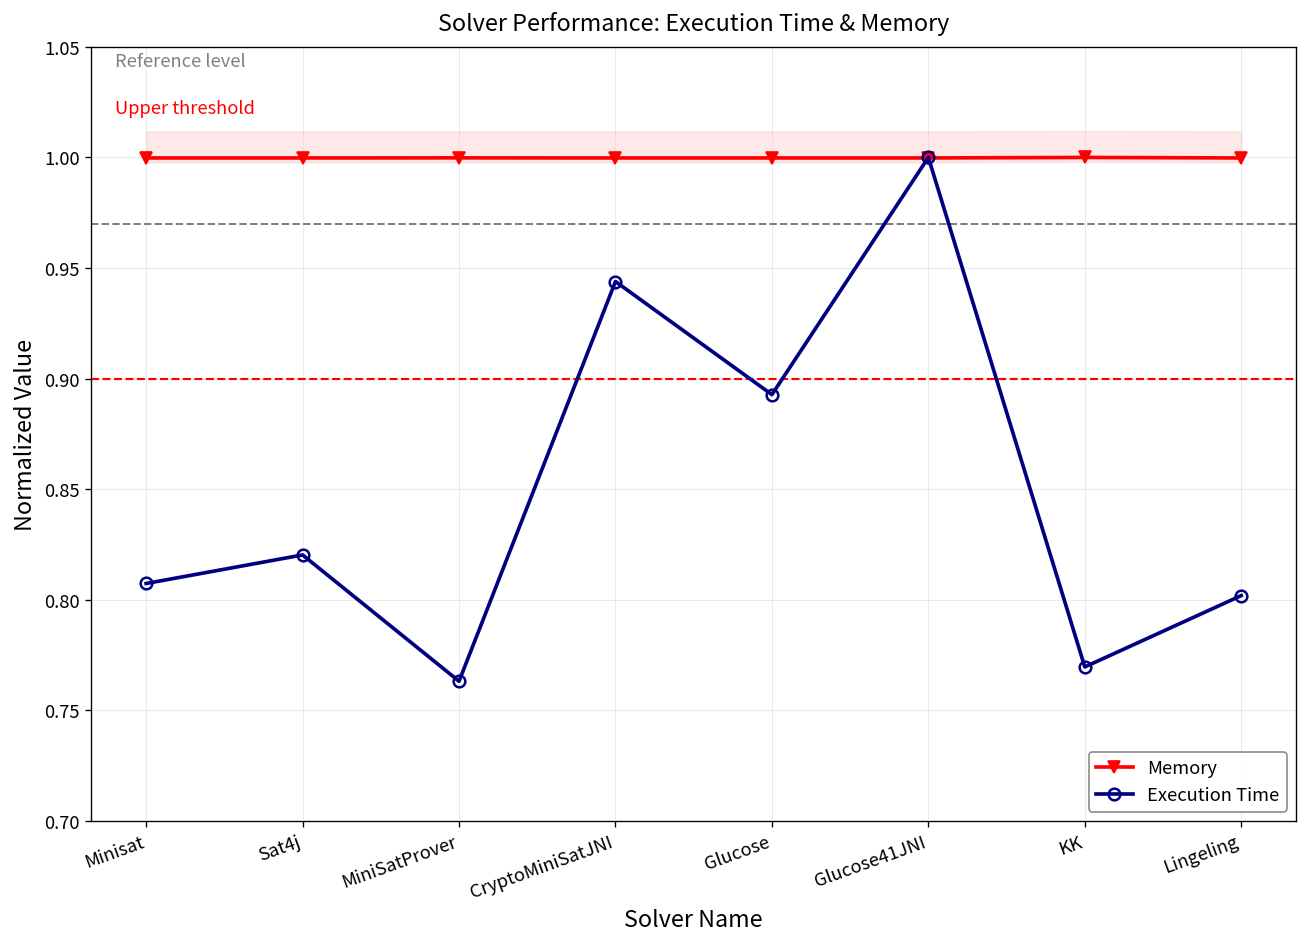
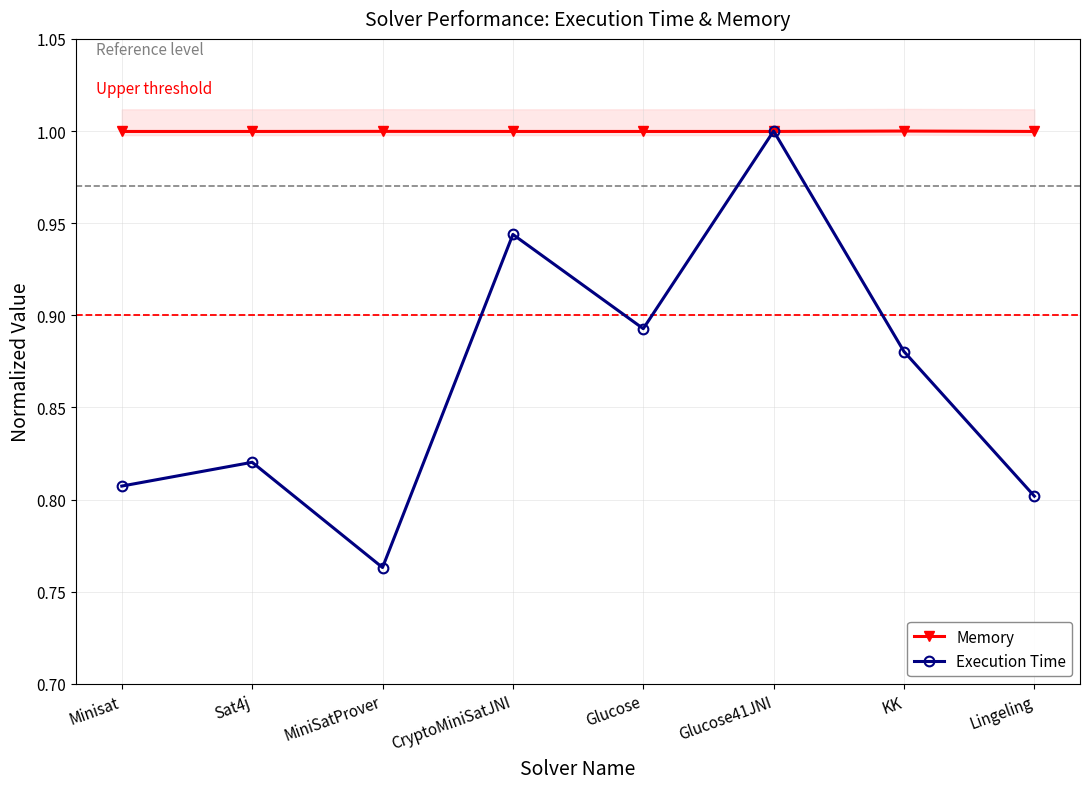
  {
    "Memory": {
      "Minisat": 1.000,
      "Sat4j": 1.000,
      "MiniSatProver": 1.000,
      "CryptoMiniSatJNI": 1.000,
      "Glucose": 1.000,
      "KK": 1.000,
      "Lingeling": 1.000
    },
    "Execution Time": {
      "Minisat": 0.807,
      "Sat4j": 0.820,
      "MiniSatProver": 0.763,
      "CryptoMiniSatJNI": 0.944,
      "Glucose": 0.893,
-     "KK": 0.770,
+     "KK": 0.880,
      "Lingeling": 0.802
    }
  }
